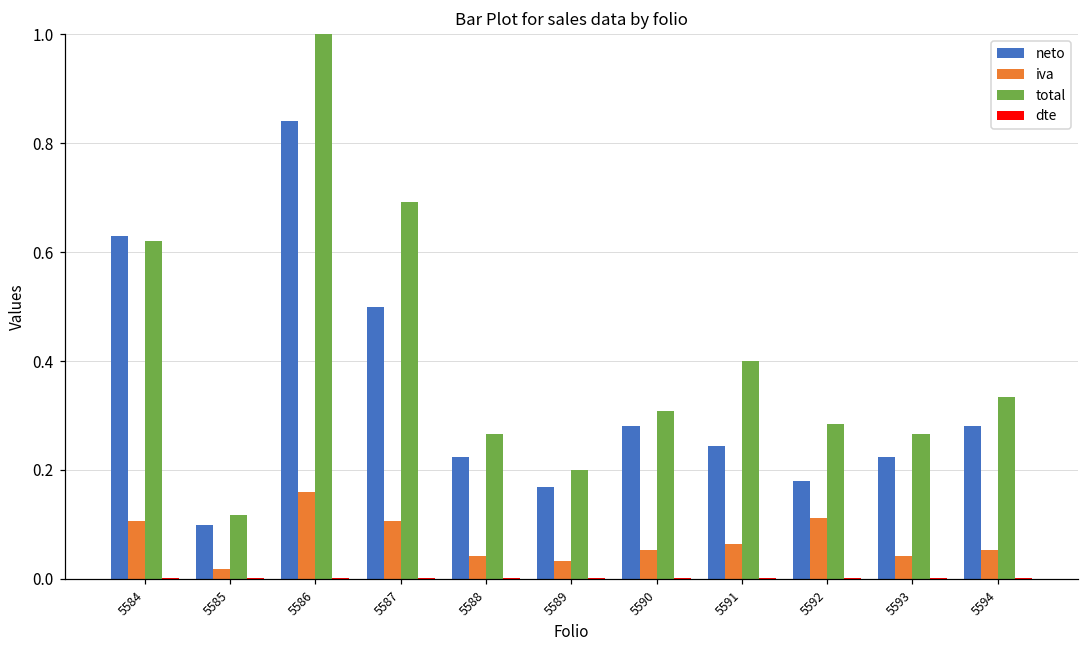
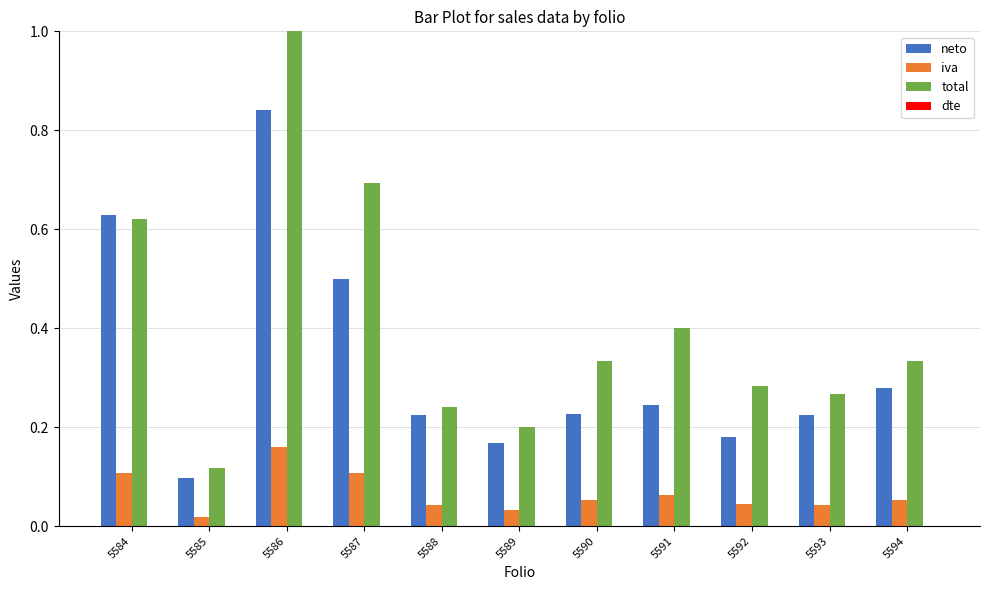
  {
    "neto": {
      "5584": 0.63,
      "5585": 0.10,
      "5586": 0.84,
      "5587": 0.50,
      "5588": 0.22,
      "5589": 0.17,
-     "5590": 0.28,
+     "5590": 0.23,
      "5591": 0.24,
      "5592": 0.18,
      "5593": 0.22,
      "5594": 0.28
    },
    "iva": {
      "5584": 0.11,
      "5585": 0.02,
      "5586": 0.16,
      "5587": 0.11,
      "5588": 0.04,
      "5589": 0.03,
      "5590": 0.05,
      "5591": 0.06,
-     "5592": 0.11,
+     "5592": 0.05,
      "5593": 0.04,
      "5594": 0.05
    },
    "total": {
      "5584": 0.62,
      "5585": 0.12,
      "5586": 1.00,
      "5587": 0.69,
-     "5588": 0.27,
+     "5588": 0.24,
      "5589": 0.20,
-     "5590": 0.31,
+     "5590": 0.33,
      "5591": 0.40,
      "5592": 0.28,
      "5593": 0.27,
      "5594": 0.33
    }
  }
